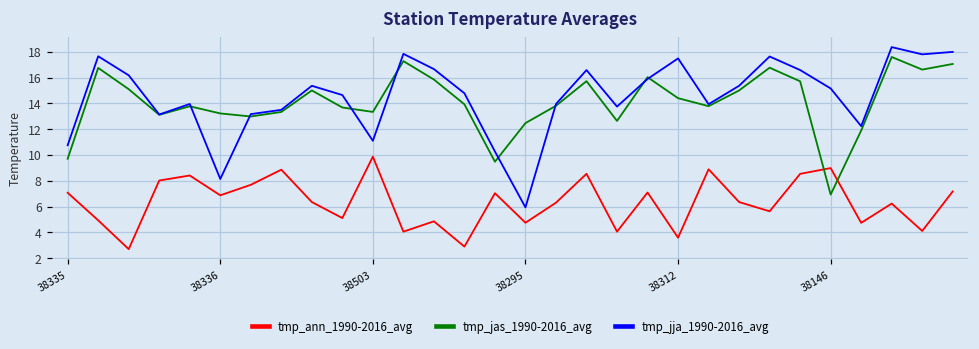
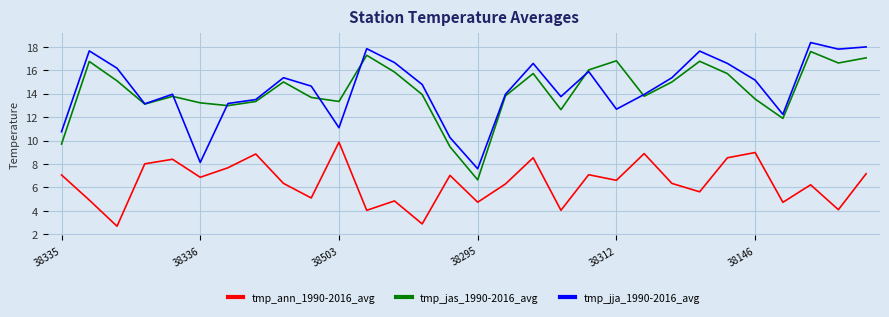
  {
    "tmp_ann_1990-2016_avg": {
      "38335": 7.1,
      "38336": 6.9,
      "38503": 9.9,
      "38295": 4.7,
-     "38312": 3.6,
+     "38312": 6.6,
      "38146": 9.0
    },
    "tmp_jas_1990-2016_avg": {
      "38335": 9.7,
      "38336": 13.2,
      "38503": 13.3,
-     "38295": 12.5,
-     "38312": 14.4,
-     "38146": 6.9
+     "38295": 6.7,
+     "38312": 16.8,
+     "38146": 13.5
    },
    "tmp_jja_1990-2016_avg": {
      "38335": 10.8,
      "38336": 8.1,
      "38503": 11.1,
-     "38295": 5.9,
-     "38312": 17.5,
+     "38295": 7.6,
+     "38312": 12.7,
      "38146": 15.2
    }
  }
